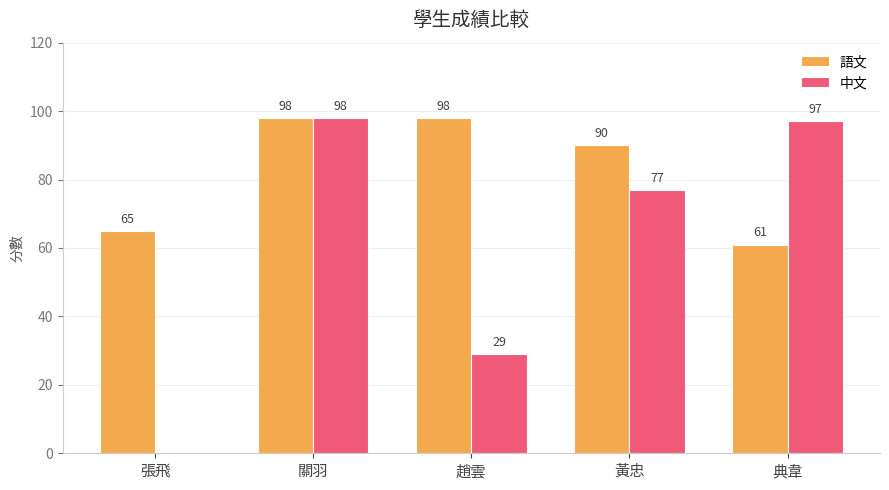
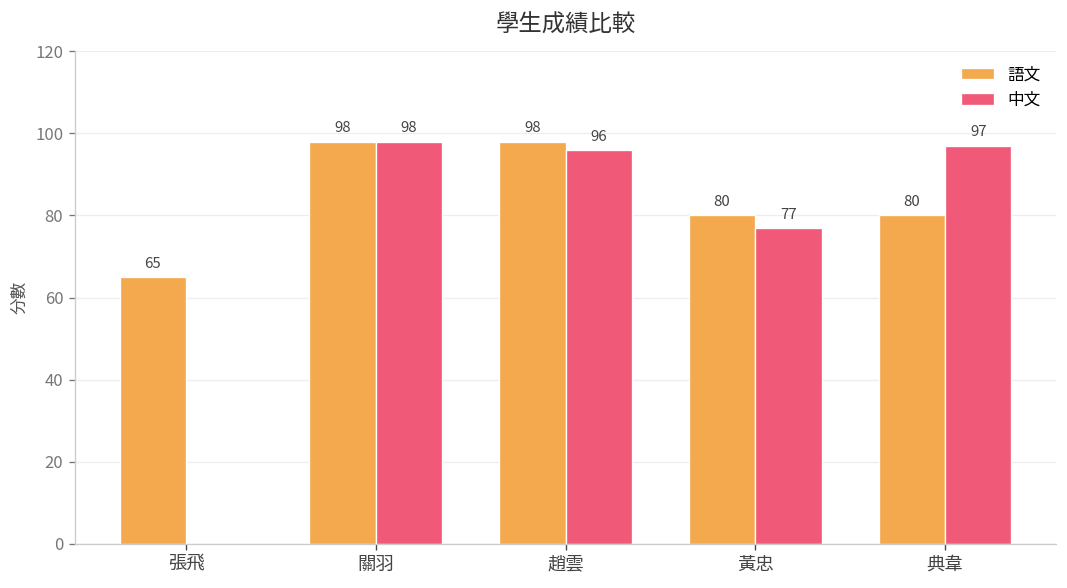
  {
    "語文": {
      "張飛": 65,
      "關羽": 98,
      "趙雲": 98,
-     "黃忠": 90,
-     "典韋": 61
+     "黃忠": 80,
+     "典韋": 80
    },
    "中文": {
      "關羽": 98,
-     "趙雲": 29,
+     "趙雲": 96,
      "黃忠": 77,
      "典韋": 97
    }
  }
